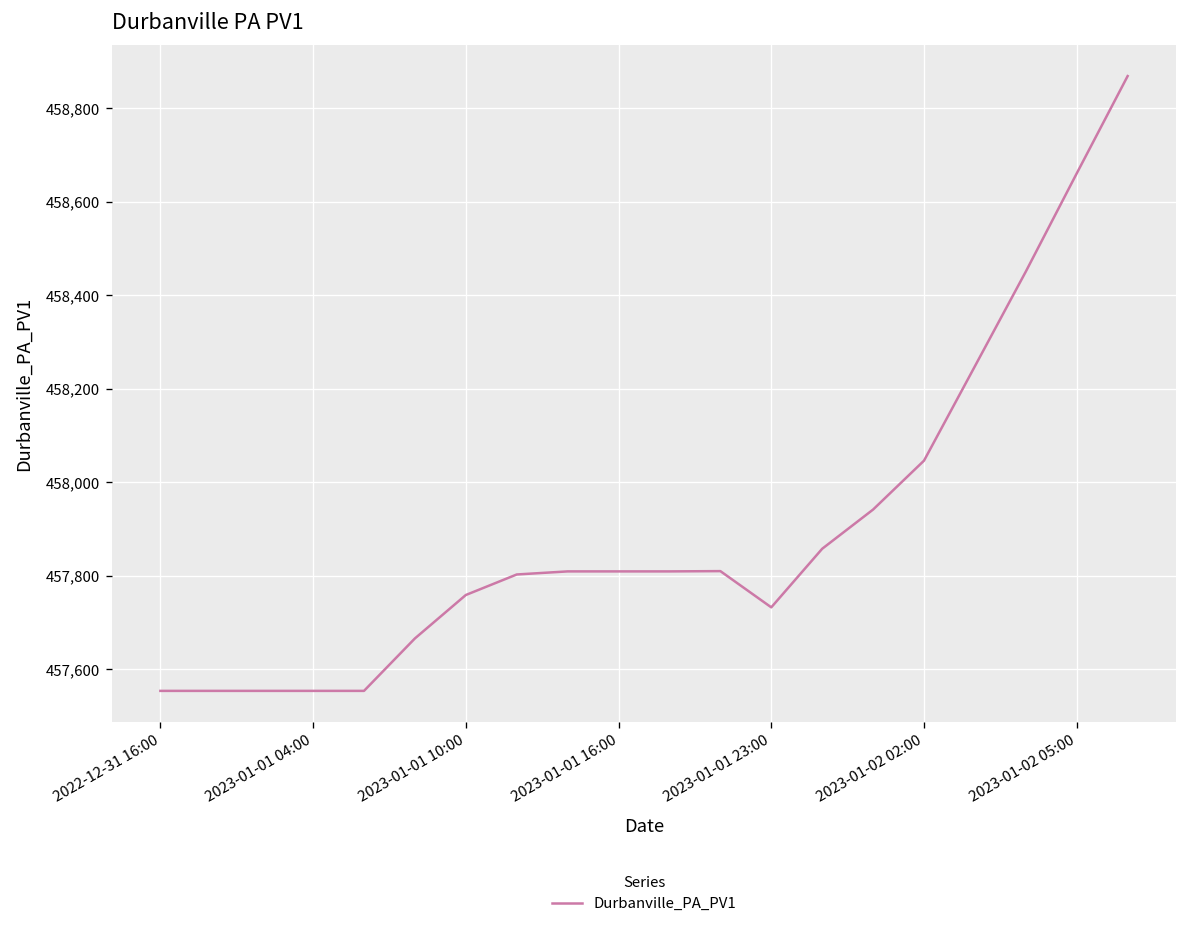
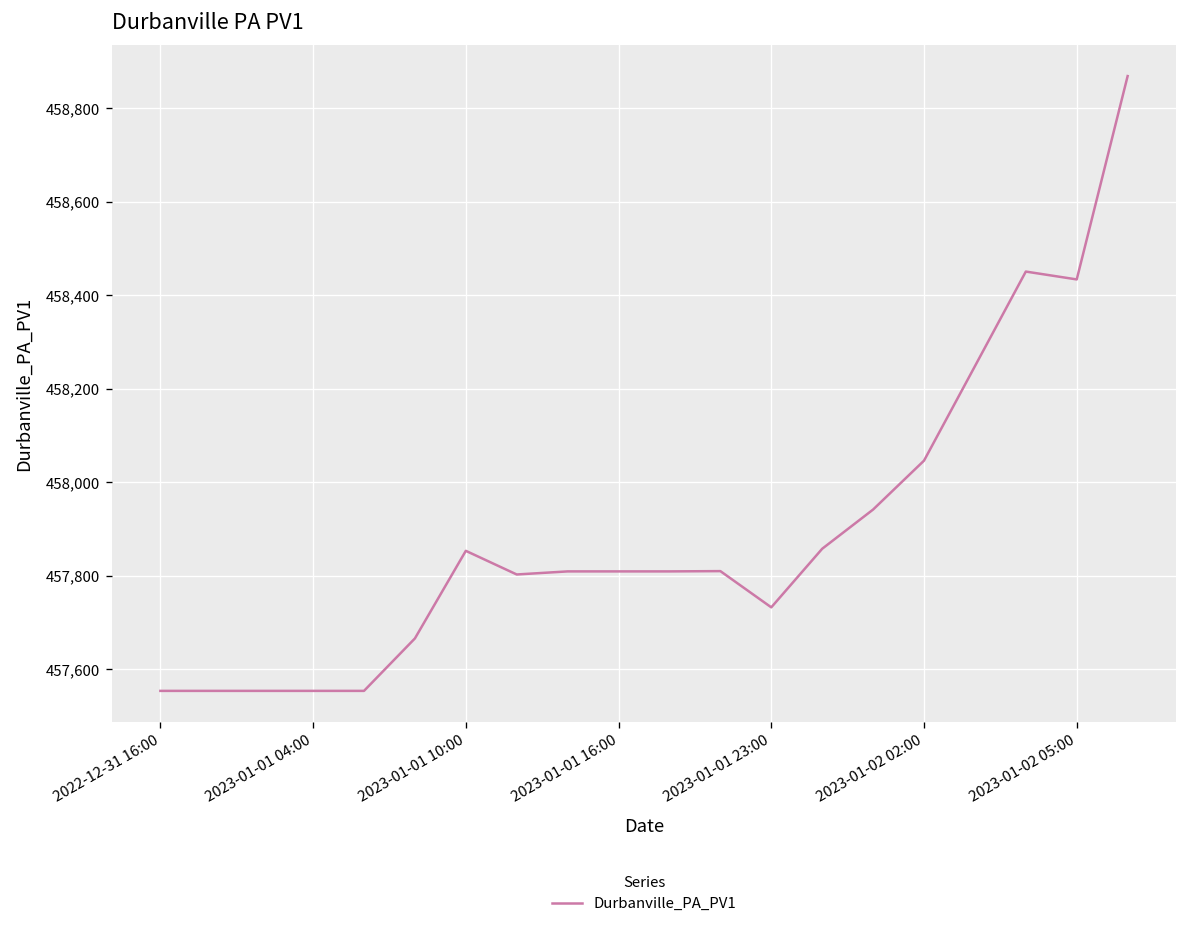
  {
    "2022-12-31 16:00": "457,550",
    "2023-01-01 04:00": "457,550",
-   "2023-01-01 10:00": "457,760",
+   "2023-01-01 10:00": "457,850",
    "2023-01-01 16:00": "457,810",
    "2023-01-01 23:00": "457,730",
    "2023-01-02 02:00": "458,050",
-   "2023-01-02 05:00": "458,660"
+   "2023-01-02 05:00": "458,430"
  }
